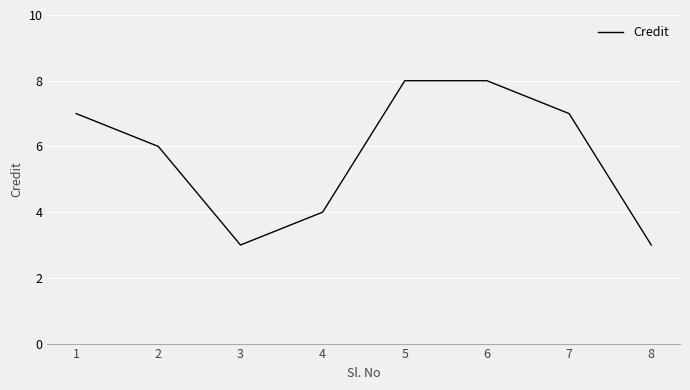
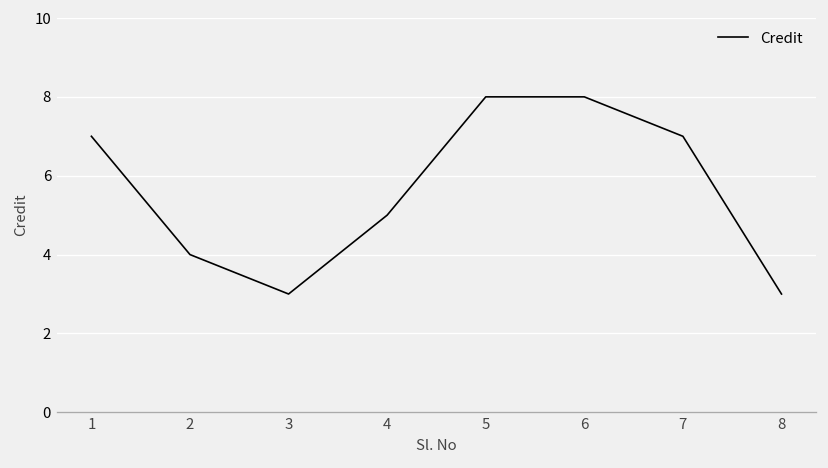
  {
    "1": 7,
-   "2": 6,
+   "2": 4,
    "3": 3,
-   "4": 4,
+   "4": 5,
    "5": 8,
    "6": 8,
    "7": 7,
    "8": 3
  }
